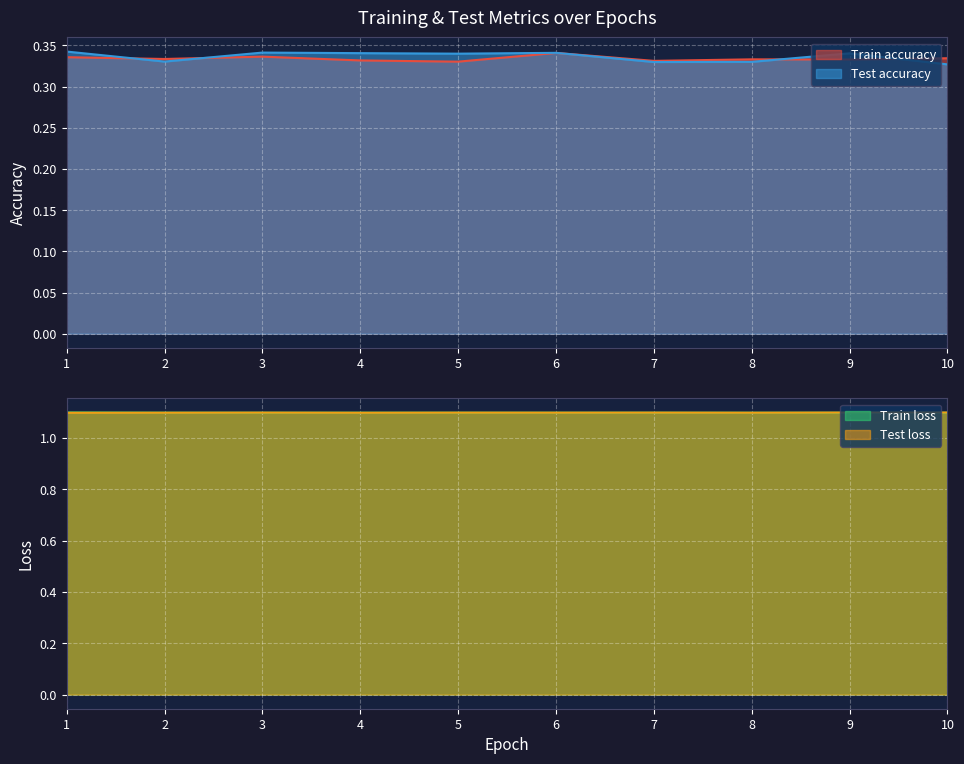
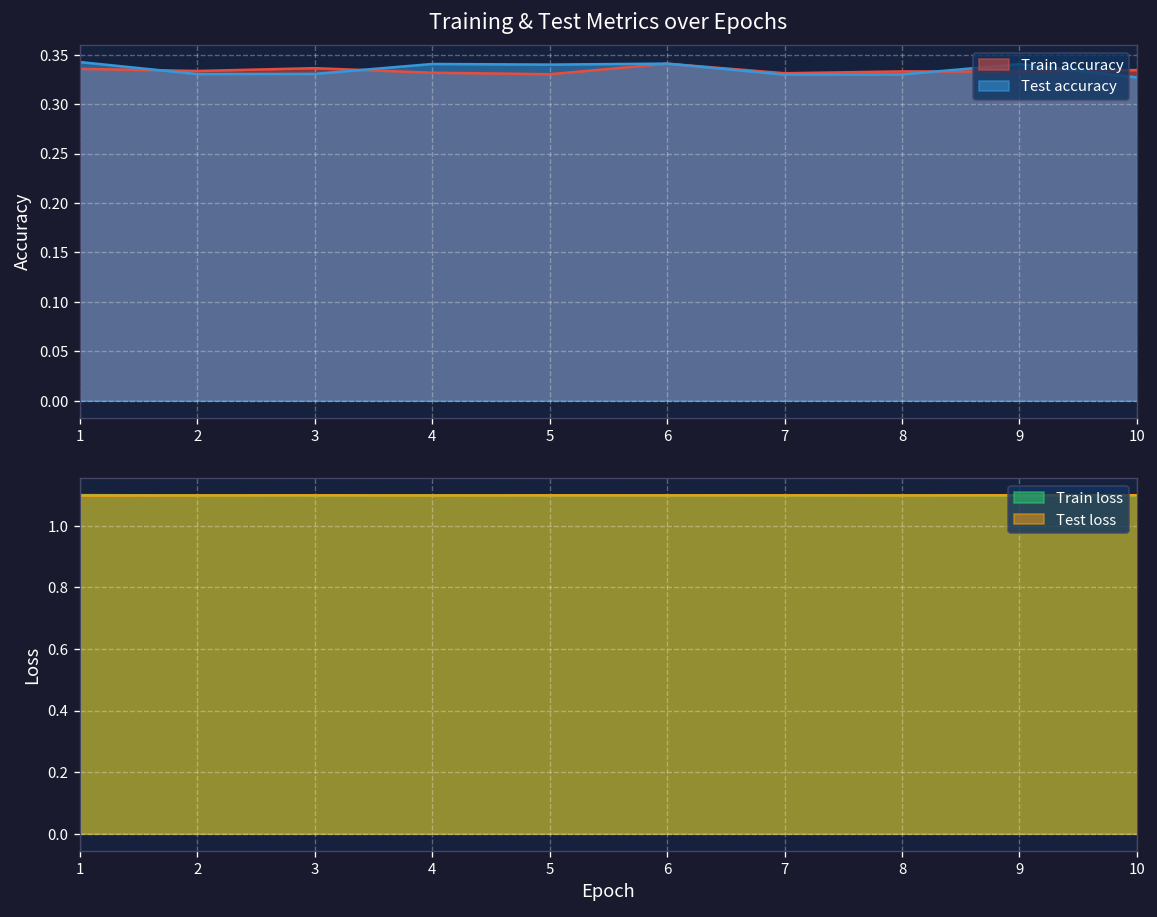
  {
    "Training & Test Metrics over Epochs": {
      "Train accuracy": {
        "1": 0.34,
        "2": 0.33,
        "3": 0.34,
        "4": 0.33,
        "5": 0.33,
        "10": 0.33
      },
      "Test accuracy": {
        "1": 0.34,
        "2": 0.33,
-       "3": 0.34,
+       "3": 0.33,
        "4": 0.34,
        "5": 0.34,
        "10": 0.33
      }
    }
  }
